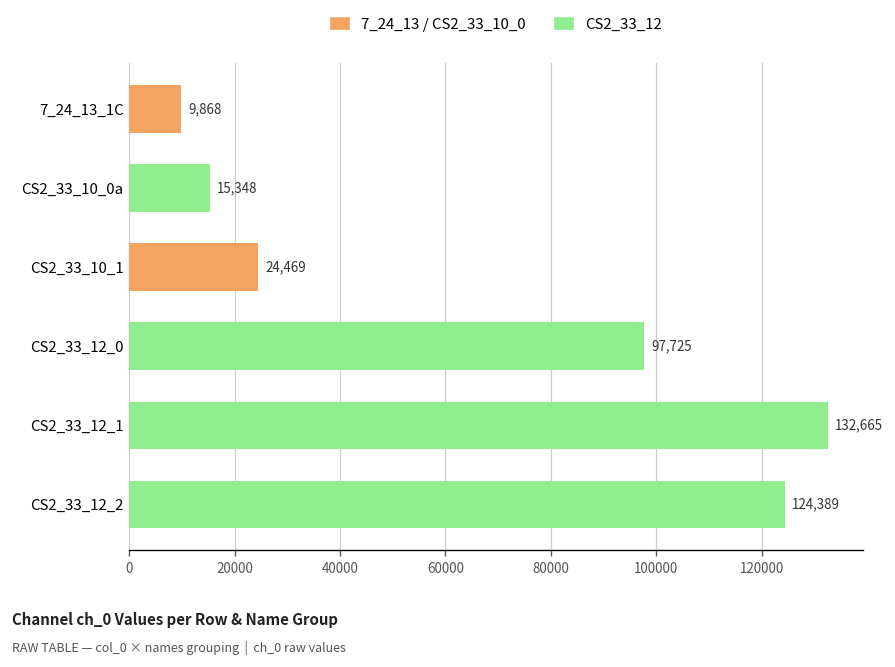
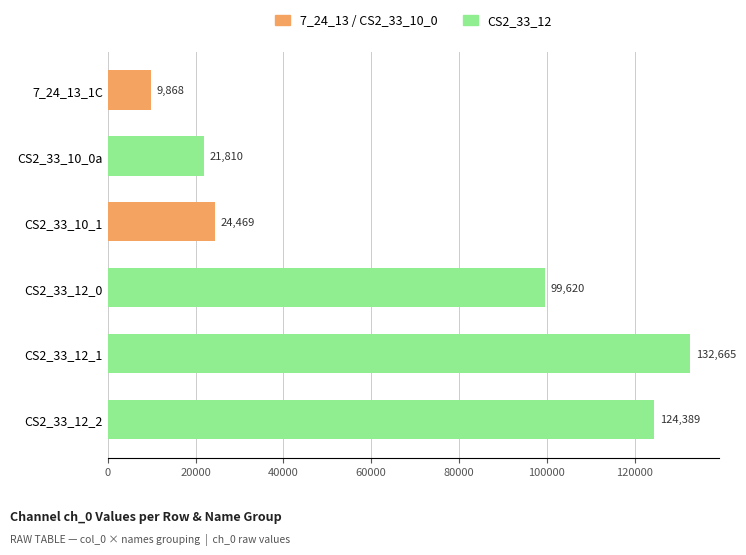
  {
    "7_24_13_1C": "9,868",
-   "CS2_33_10_0a": "15,348",
+   "CS2_33_10_0a": "21,810",
    "CS2_33_10_1": "24,469",
-   "CS2_33_12_0": "97,725",
+   "CS2_33_12_0": "99,620",
    "CS2_33_12_1": "132,665",
    "CS2_33_12_2": "124,389"
  }
